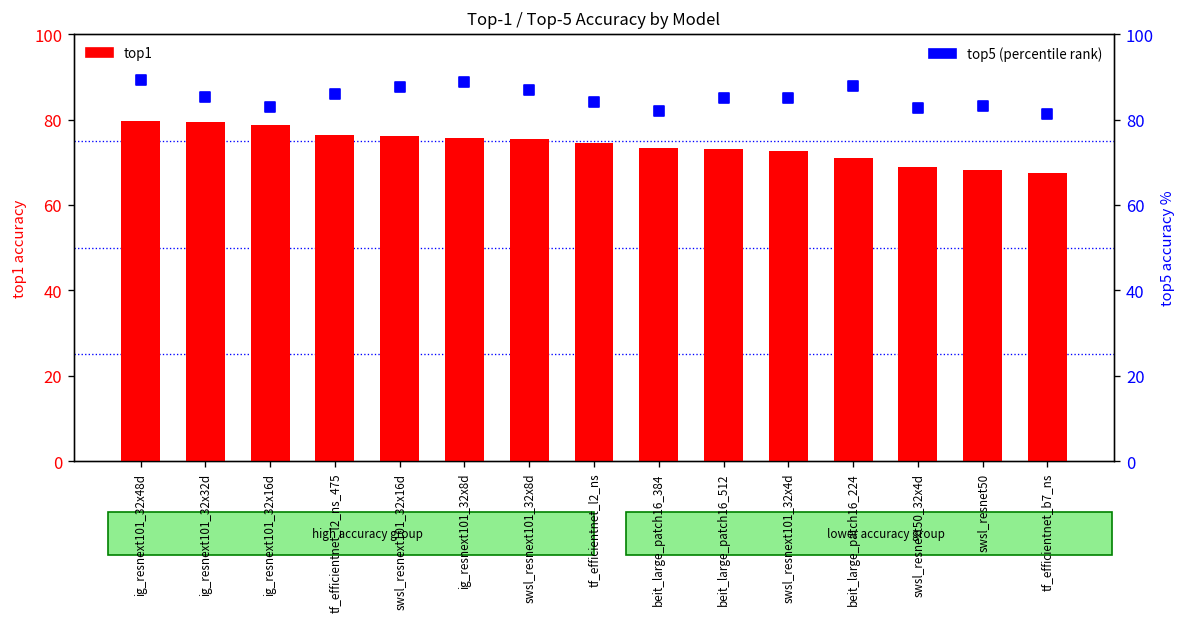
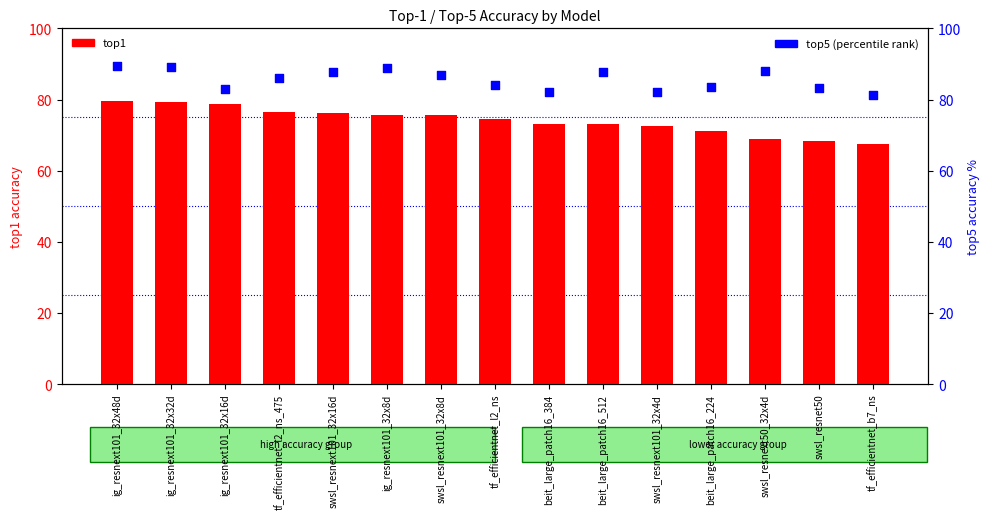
  {
    "top5 (percentile rank)": {
-     "ig_resnext101_32x32d": 85,
-     "beit_large_patch16_512": 85,
-     "swsl_resnext101_32x4d": 85,
-     "beit_large_patch16_224": 88,
-     "swsl_resnext50_32x4d": 83
+     "ig_resnext101_32x32d": 89,
+     "beit_large_patch16_512": 88,
+     "swsl_resnext101_32x4d": 82,
+     "beit_large_patch16_224": 83,
+     "swsl_resnext50_32x4d": 88
    }
  }
